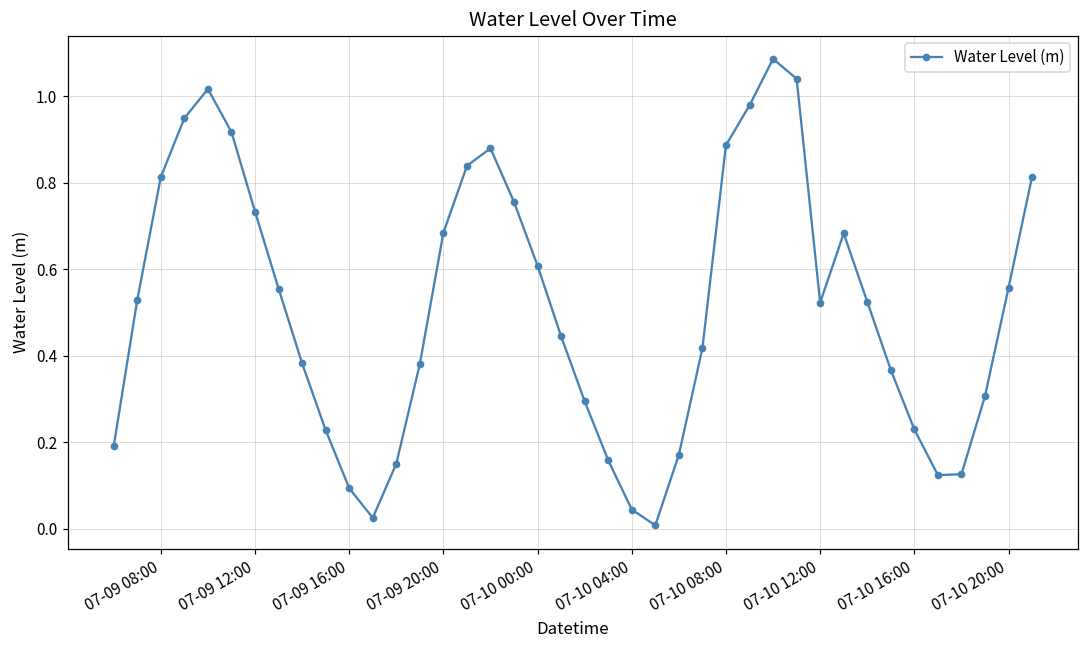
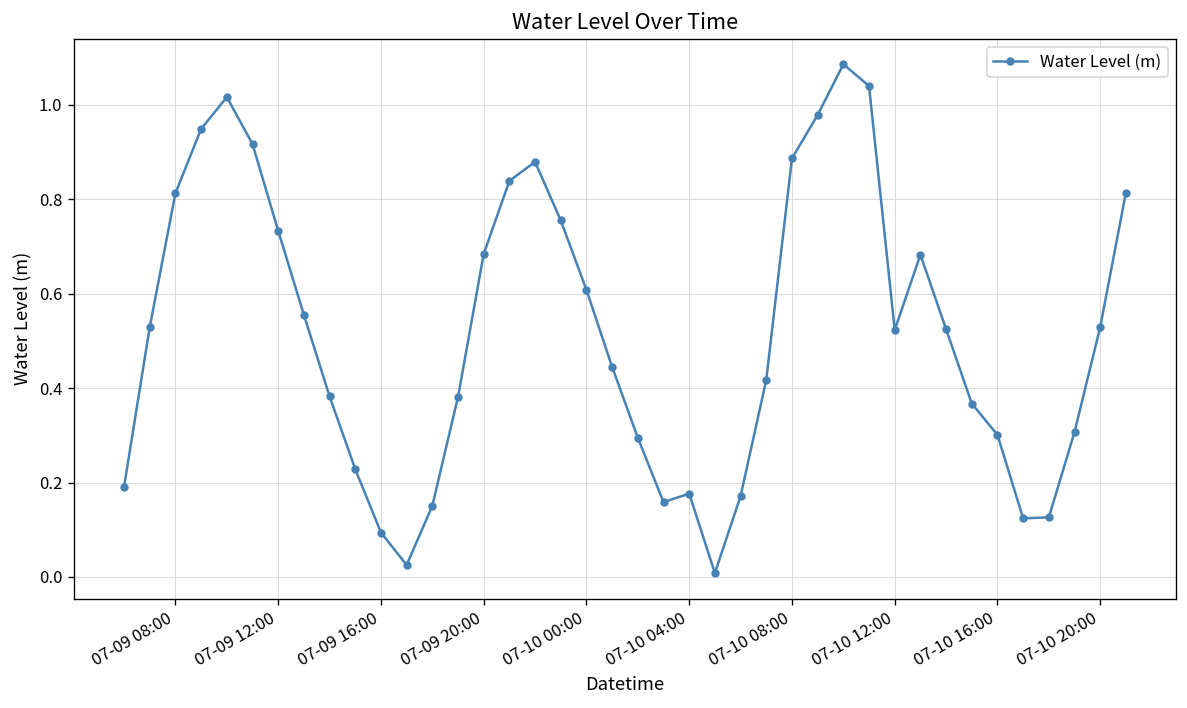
  {
    "07-09 08:00": 0.81,
    "07-09 12:00": 0.73,
    "07-09 16:00": 0.09,
    "07-09 20:00": 0.68,
    "07-10 00:00": 0.61,
-   "07-10 04:00": 0.04,
+   "07-10 04:00": 0.18,
    "07-10 08:00": 0.89,
    "07-10 12:00": 0.52,
-   "07-10 16:00": 0.23,
-   "07-10 20:00": 0.56
+   "07-10 16:00": 0.30,
+   "07-10 20:00": 0.53
  }
